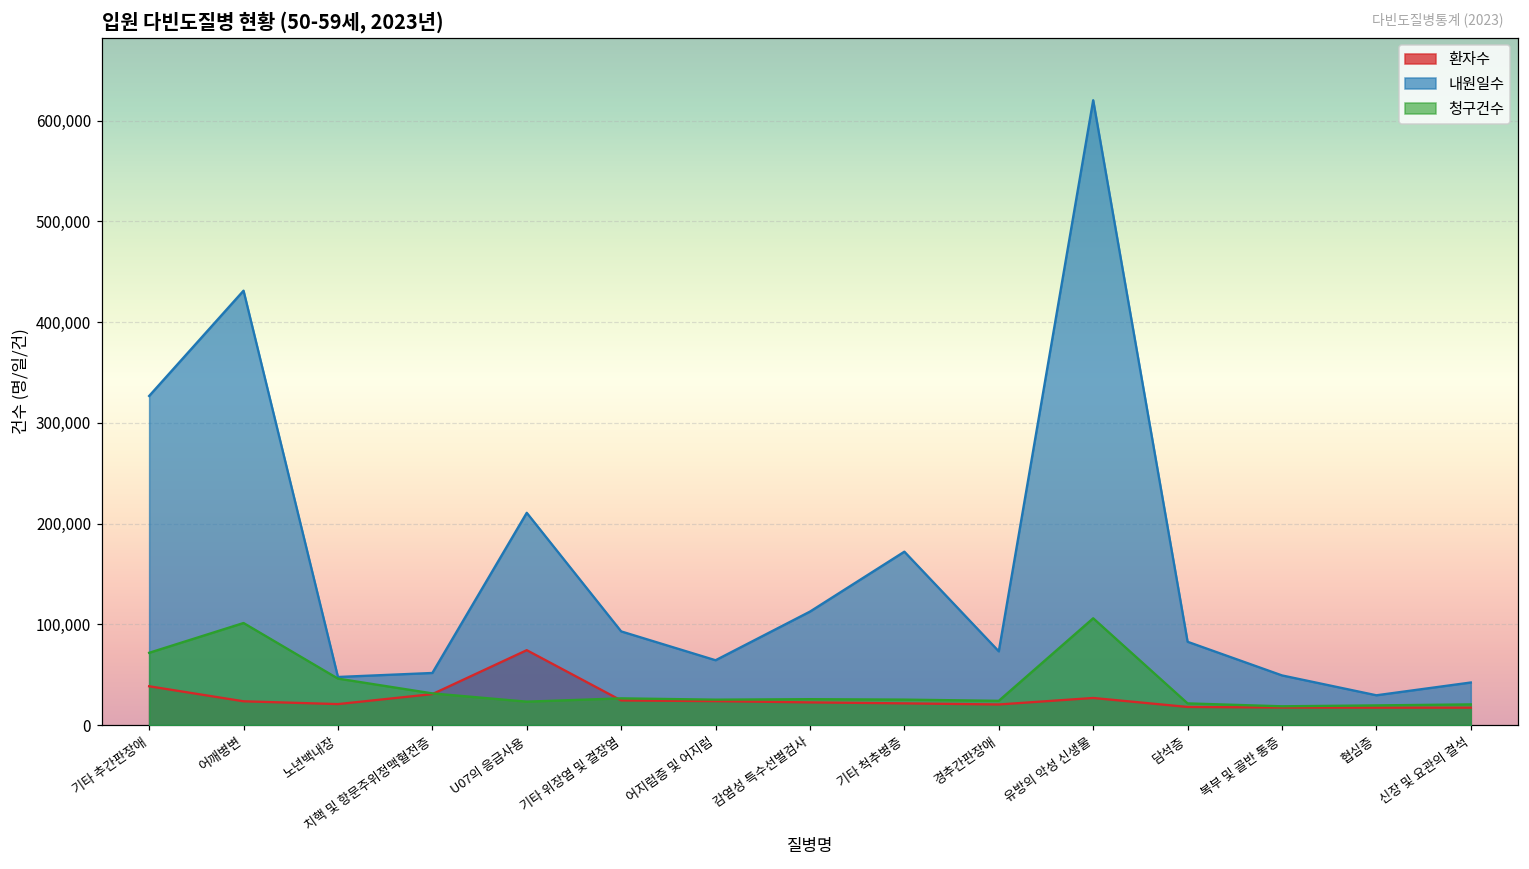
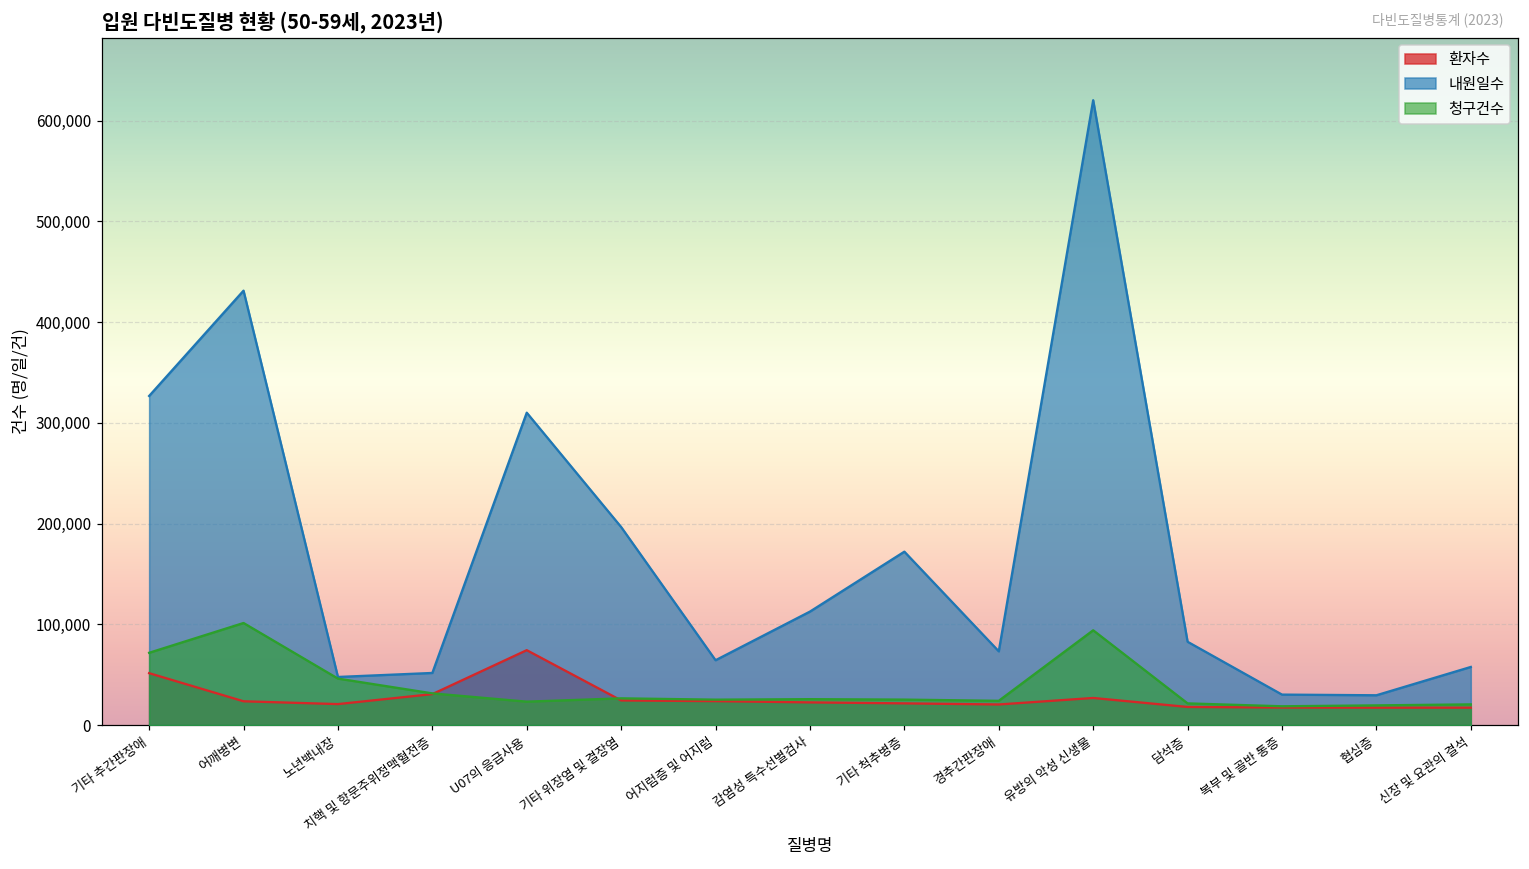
  {
    "환자수": {
-     "기타 추간판장애": "40,000",
+     "기타 추간판장애": "50,000",
      "어깨병변": "20,000",
      "노년백내장": "20,000",
      "U07의 응급사용": "70,000",
      "감염성 특수선별검사": "20,000",
      "기타 척추병증": "20,000",
      "경추간판장애": "20,000",
      "유방의 악성 신생물": "30,000",
      "담석증": "20,000",
      "신장 및 요관의 결석": "20,000"
    },
    "내원일수": {
      "기타 추간판장애": "330,000",
      "어깨병변": "430,000",
      "치핵 및 항문주위정맥혈전증": "50,000",
-     "U07의 응급사용": "210,000",
-     "기타 위장염 및 결장염": "90,000",
+     "U07의 응급사용": "310,000",
+     "기타 위장염 및 결장염": "200,000",
      "어지럼증 및 어지럼": "60,000",
      "감염성 특수선별검사": "110,000",
      "기타 척추병증": "170,000",
      "경추간판장애": "70,000",
      "유방의 악성 신생물": "620,000",
      "담석증": "80,000",
-     "복부 및 골반 통증": "50,000",
+     "복부 및 골반 통증": "30,000",
      "협심증": "30,000",
-     "신장 및 요관의 결석": "40,000"
+     "신장 및 요관의 결석": "60,000"
    },
    "청구건수": {
      "기타 추간판장애": "70,000",
      "어깨병변": "100,000",
      "U07의 응급사용": "20,000",
      "감염성 특수선별검사": "30,000",
      "기타 척추병증": "30,000",
      "경추간판장애": "20,000",
-     "유방의 악성 신생물": "110,000",
+     "유방의 악성 신생물": "90,000",
      "담석증": "20,000",
      "신장 및 요관의 결석": "20,000"
    }
  }
